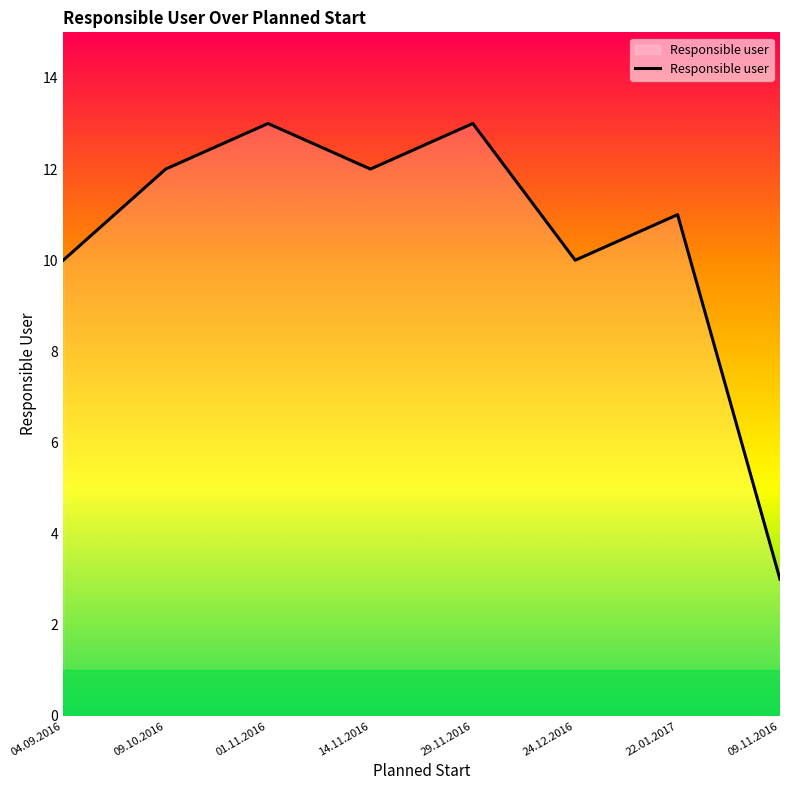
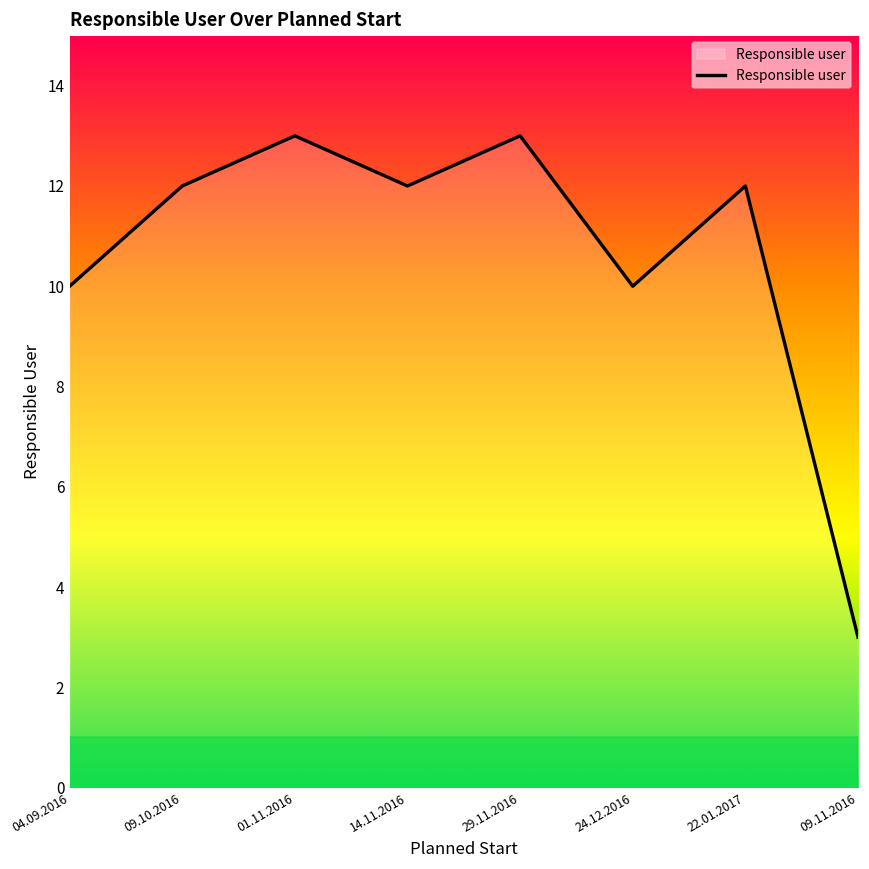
  {
    "04.09.2016": 10,
    "09.10.2016": 12,
    "01.11.2016": 13,
    "14.11.2016": 12,
    "29.11.2016": 13,
    "24.12.2016": 10,
-   "22.01.2017": 11,
+   "22.01.2017": 12,
    "09.11.2016": 3
  }
